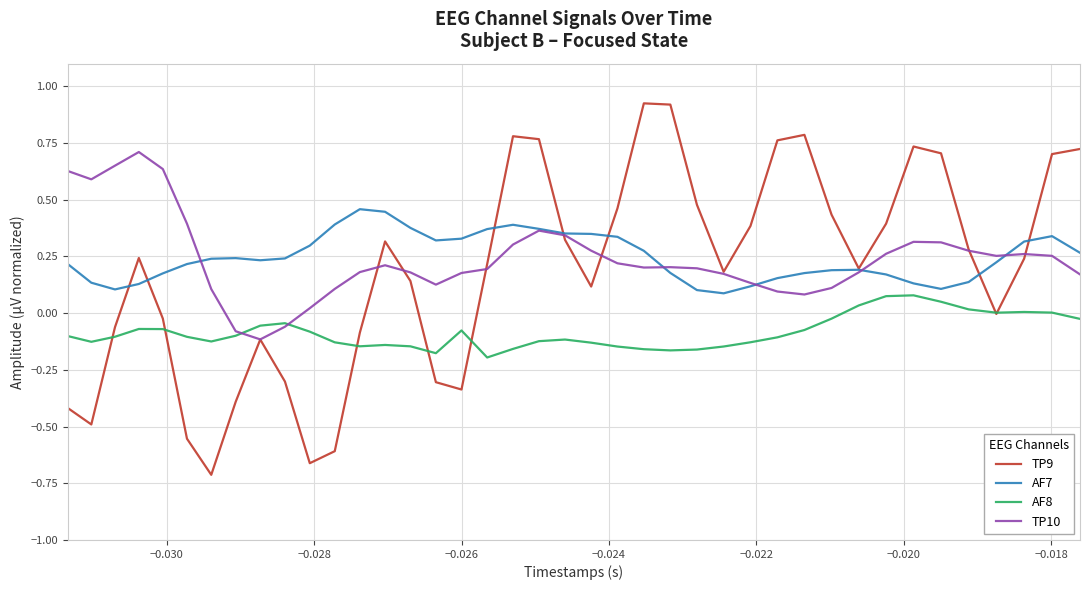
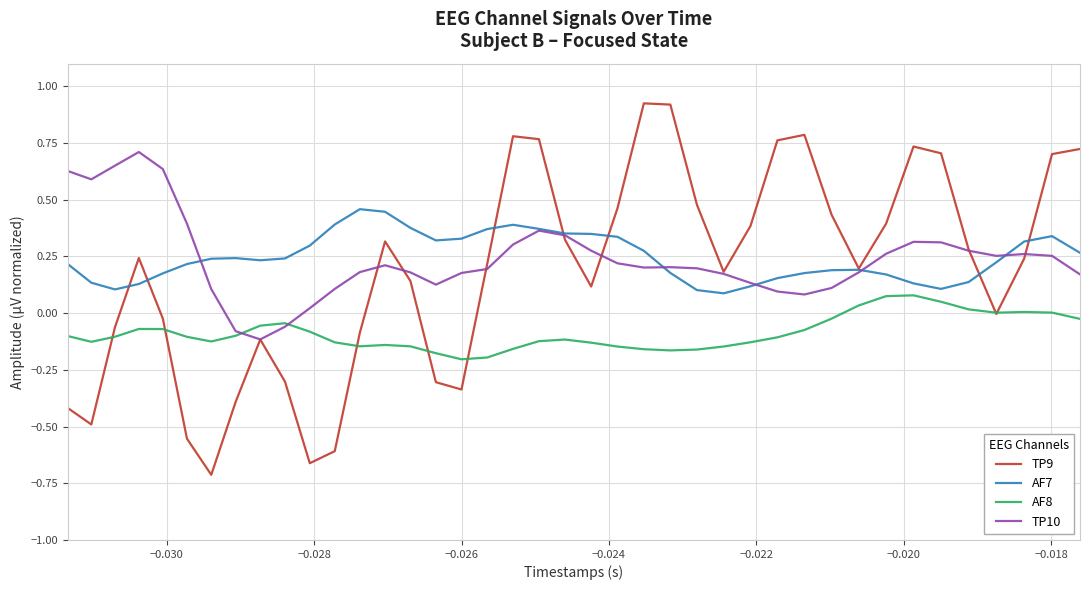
  {
    "TP9": {
      "−0.026": -0.34
    },
    "AF7": {
      "−0.026": 0.33
    },
    "AF8": {
-     "−0.026": -0.08
+     "−0.026": -0.20
    },
    "TP10": {
      "−0.026": 0.18
    }
  }
